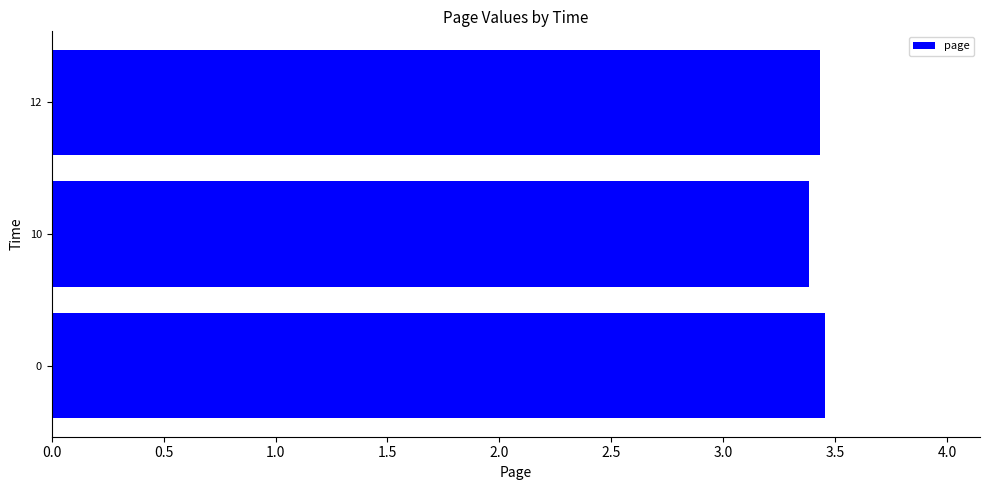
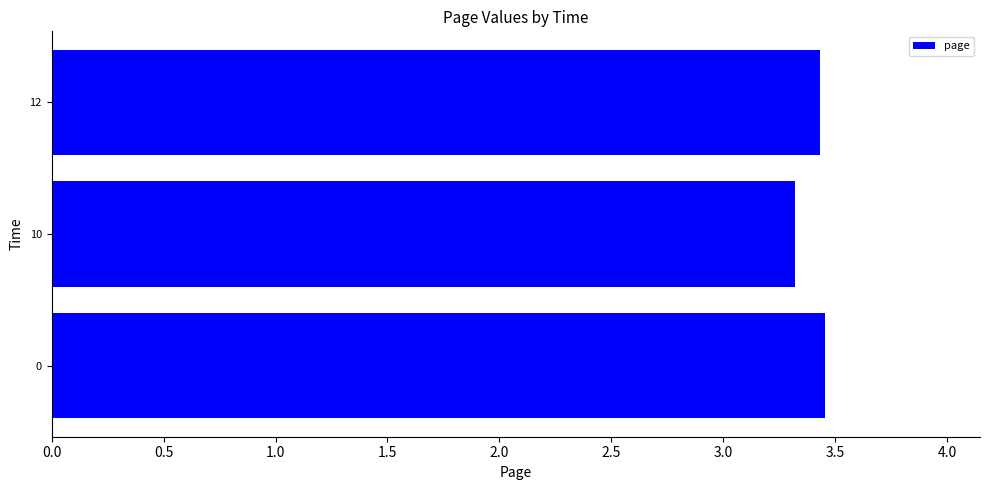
  {
    "12": 3.43,
-   "10": 3.38,
+   "10": 3.32,
    "0": 3.46
  }
